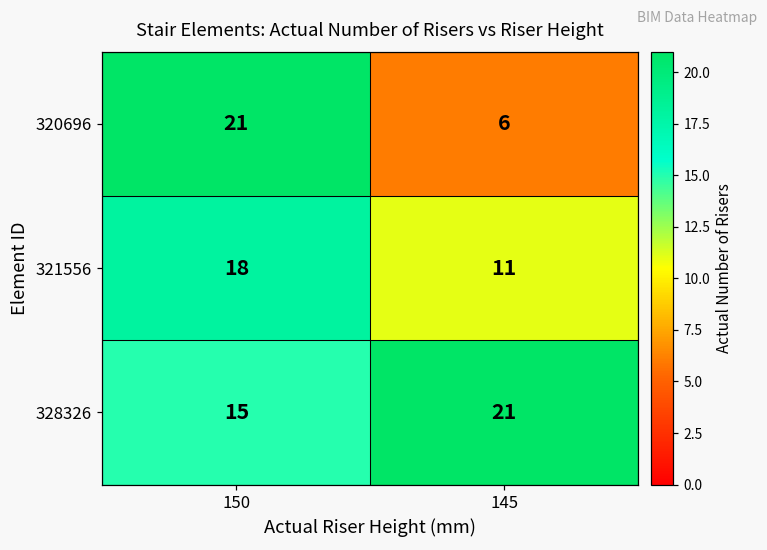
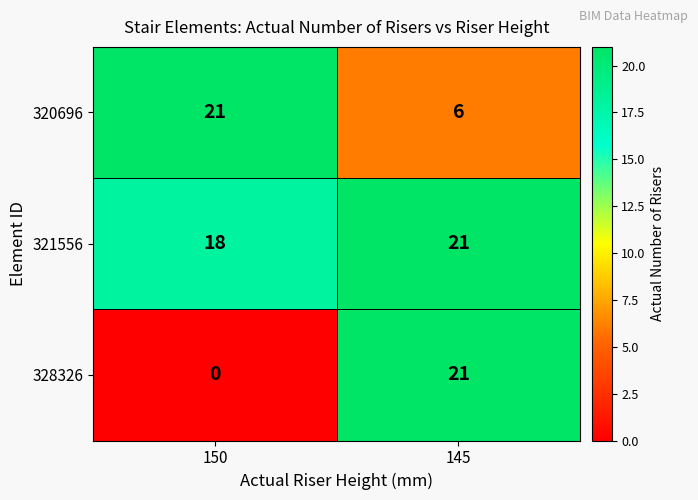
  {
    "320696": {
      "150": 21,
      "145": 6
    },
    "321556": {
      "150": 18,
-     "145": 11
+     "145": 21
    },
    "328326": {
-     "150": 15,
+     "150": 0,
      "145": 21
    }
  }
